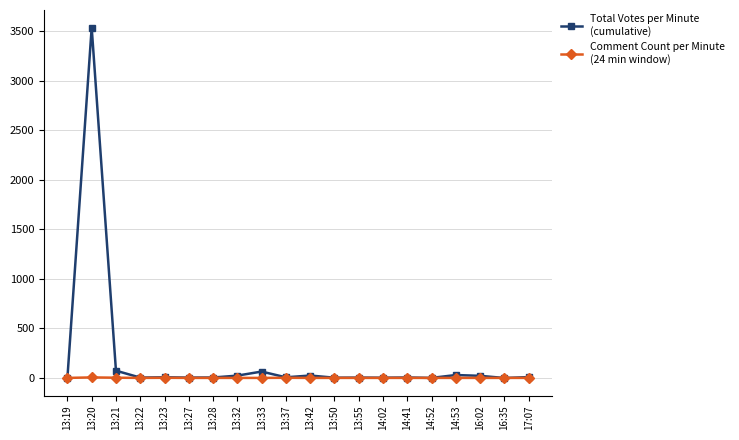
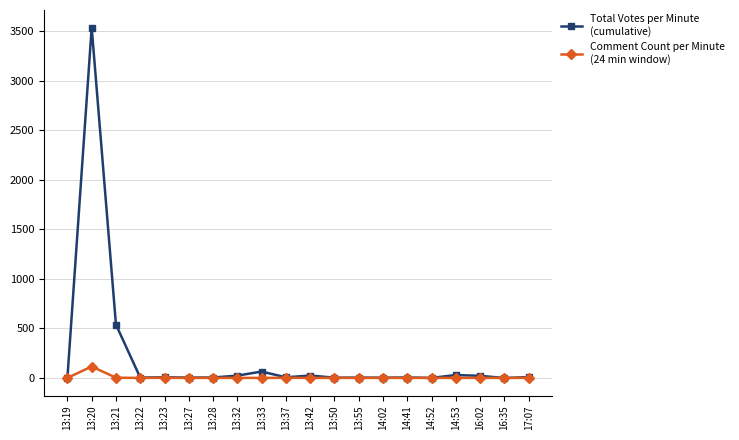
  {
    "Total Votes per Minute (cumulative)": {
      "13:20": 3500,
-     "13:21": 100,
+     "13:21": 500,
      "13:33": 100,
      "14:53": 0
    },
    "Comment Count per Minute (24 min window)": {
-     "13:20": 0,
+     "13:20": 100,
      "13:21": 0,
      "13:33": 0,
      "14:53": 0
    }
  }
